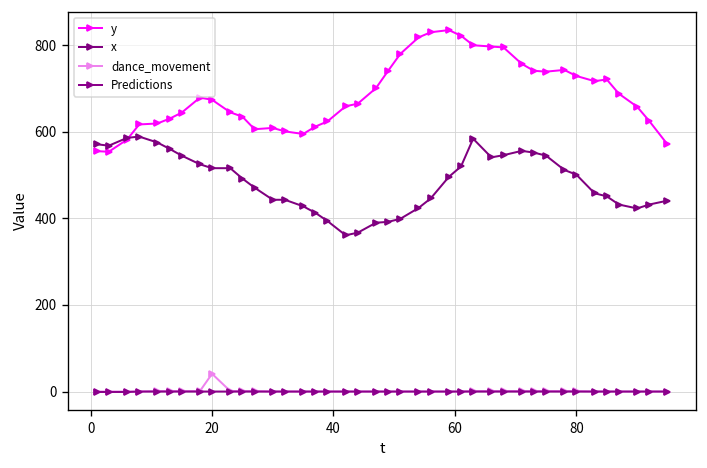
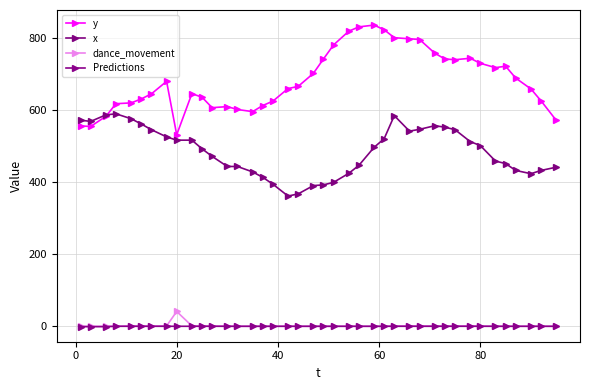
  {
    "y": {
-     "20": 670,
+     "20": 530,
      "80": 730
    },
    "dance_movement": {
      "20": 40
    }
  }
